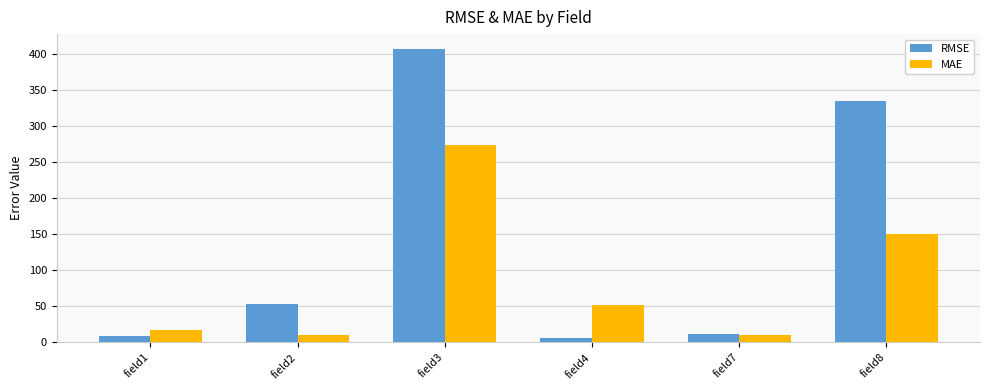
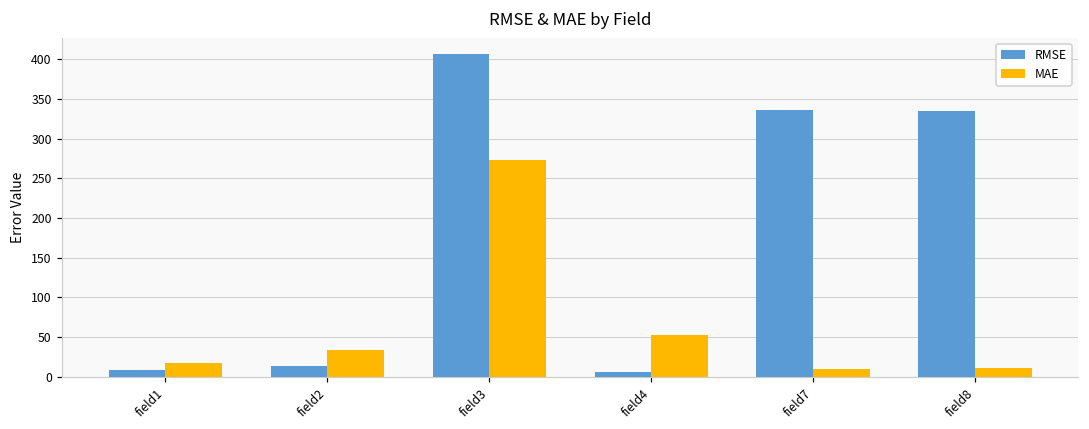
  {
    "RMSE": {
      "field1": 10,
-     "field2": 50,
+     "field2": 10,
      "field3": 410,
      "field4": 10,
-     "field7": 10,
+     "field7": 340,
      "field8": 330
    },
    "MAE": {
      "field1": 20,
-     "field2": 10,
+     "field2": 30,
      "field3": 270,
      "field4": 50,
      "field7": 10,
-     "field8": 150
+     "field8": 10
    }
  }
